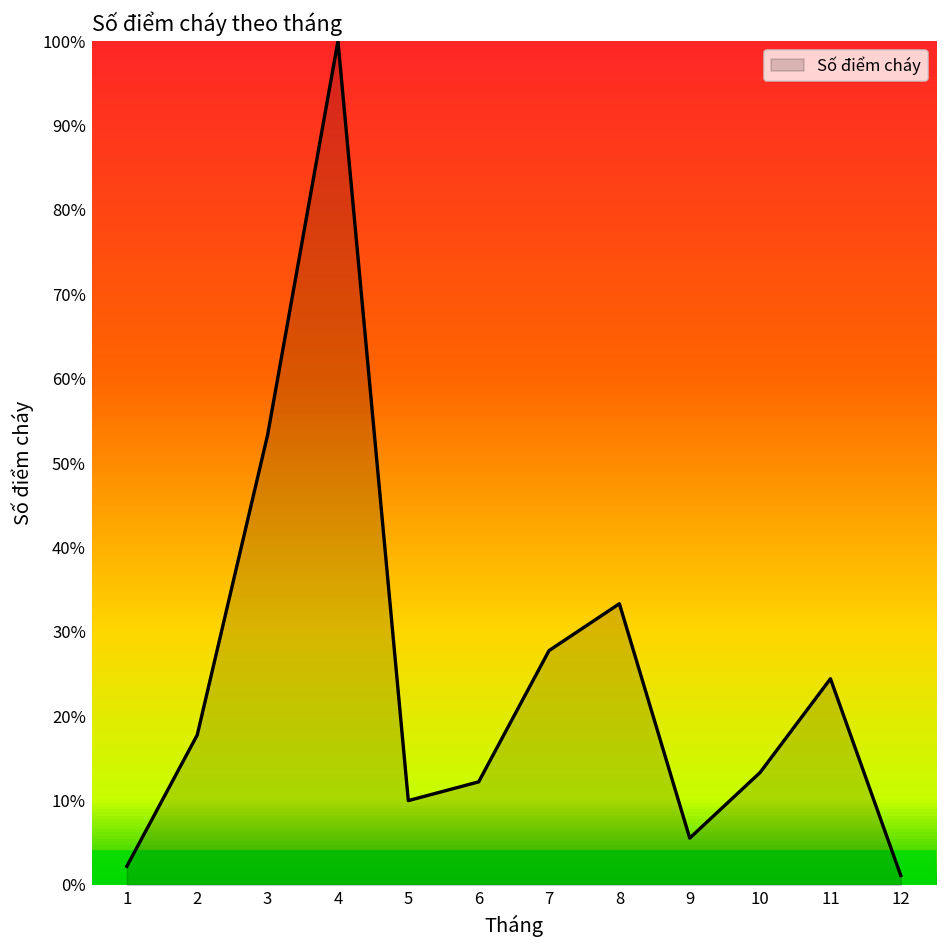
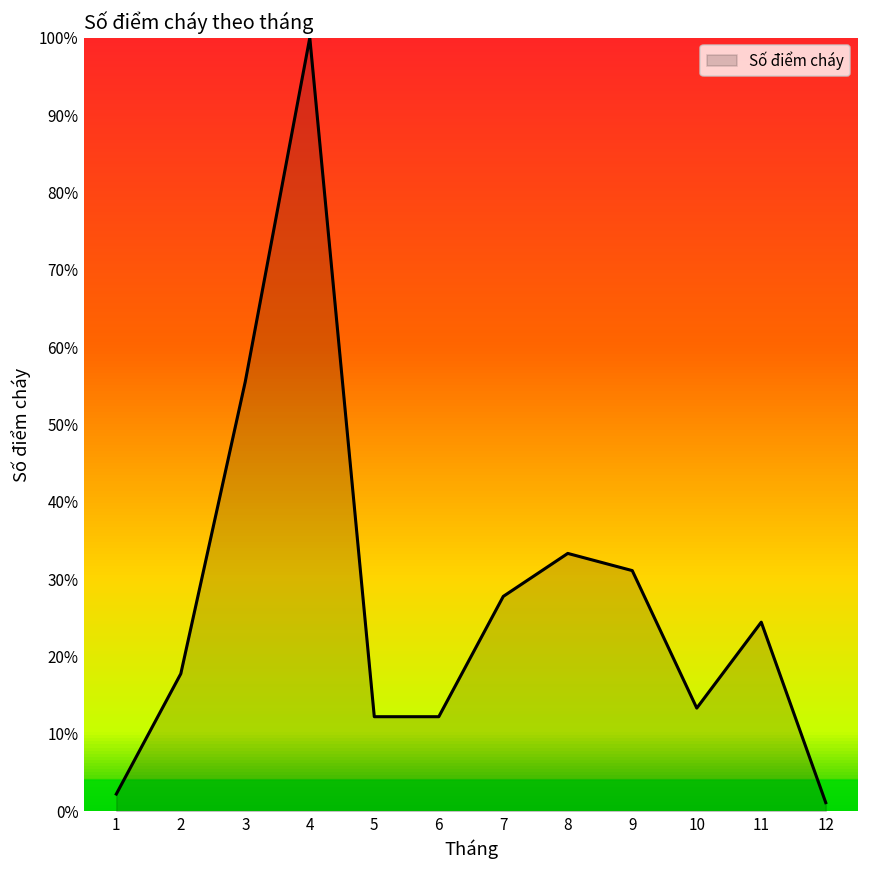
  {
    "2": "18%",
-   "3": "53%",
+   "3": "56%",
    "4": "100%",
-   "5": "10%",
+   "5": "12%",
    "6": "12%",
    "7": "28%",
    "8": "33%",
-   "9": "6%",
+   "9": "31%",
    "10": "13%",
    "11": "24%"
  }
